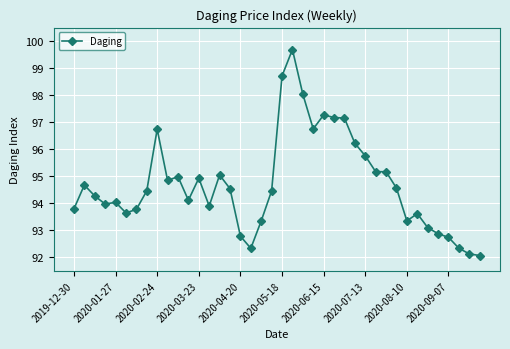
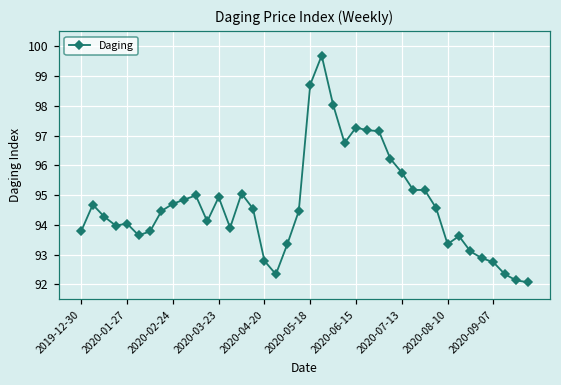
  {
    "2019-12-30": 93.8,
    "2020-01-27": 94.0,
-   "2020-02-24": 96.7,
+   "2020-02-24": 94.7,
    "2020-03-23": 94.9,
    "2020-04-20": 92.8,
    "2020-05-18": 98.7,
    "2020-06-15": 97.3,
    "2020-07-13": 95.8,
    "2020-08-10": 93.4,
    "2020-09-07": 92.7
  }
